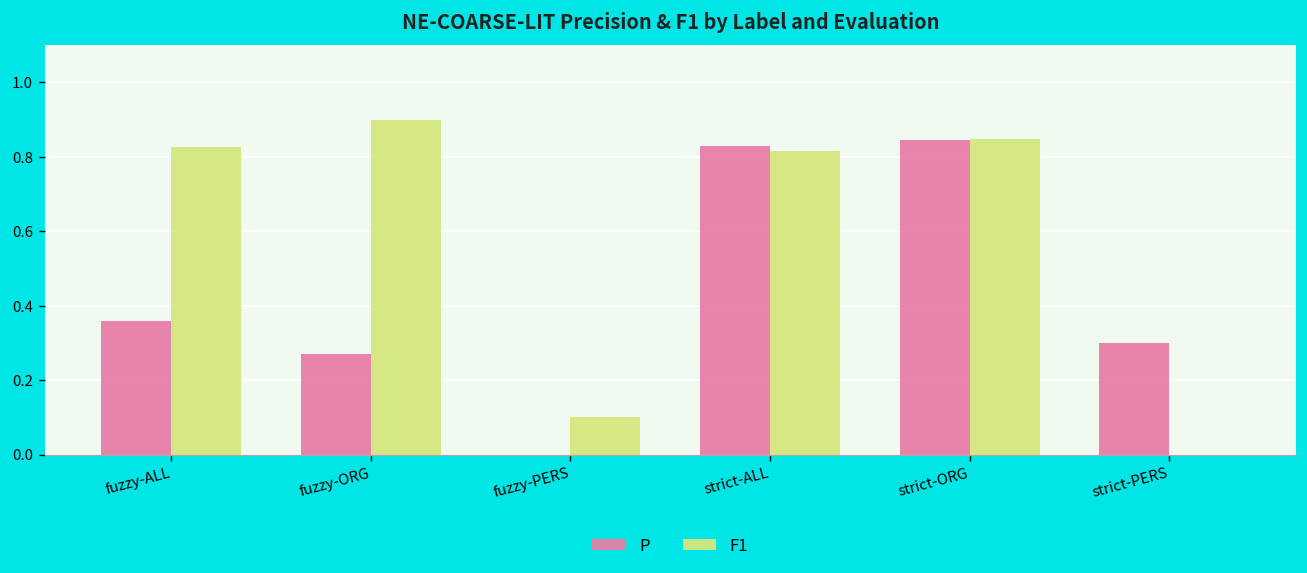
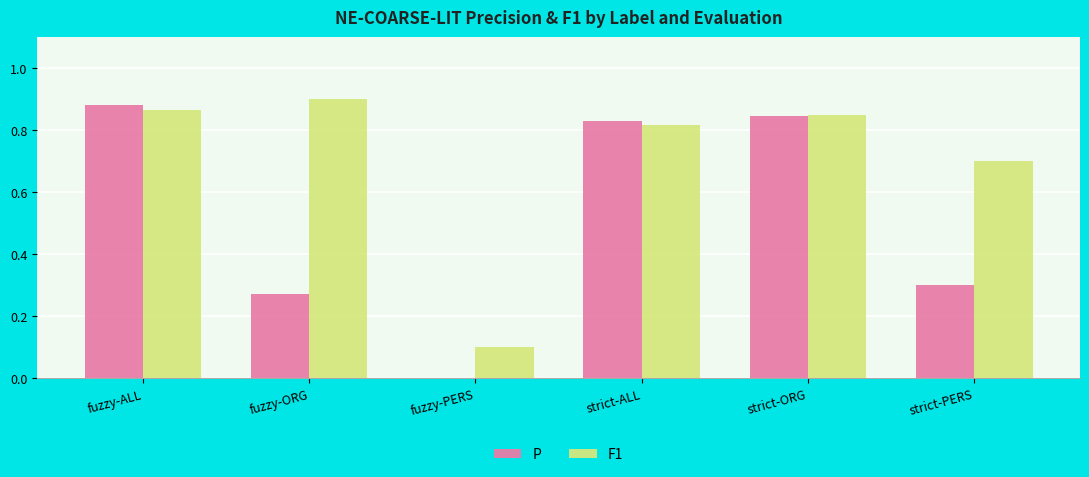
  {
    "P": {
-     "fuzzy-ALL": 0.36,
+     "fuzzy-ALL": 0.88,
      "fuzzy-ORG": 0.27,
      "fuzzy-PERS": 0.00,
      "strict-ALL": 0.83,
      "strict-ORG": 0.85,
      "strict-PERS": 0.30
    },
    "F1": {
-     "fuzzy-ALL": 0.83,
+     "fuzzy-ALL": 0.87,
      "fuzzy-ORG": 0.90,
      "fuzzy-PERS": 0.10,
      "strict-ALL": 0.82,
      "strict-ORG": 0.85,
-     "strict-PERS": 0.0
+     "strict-PERS": 0.7
    }
  }
